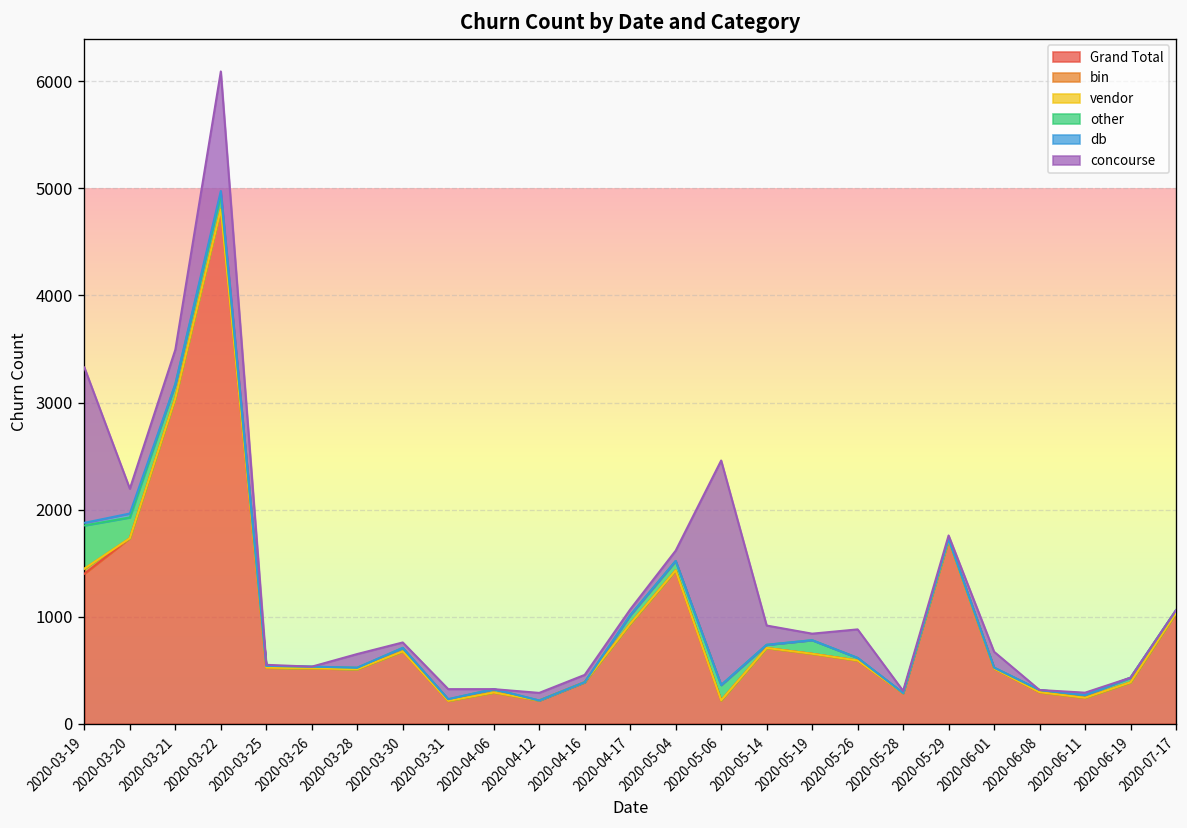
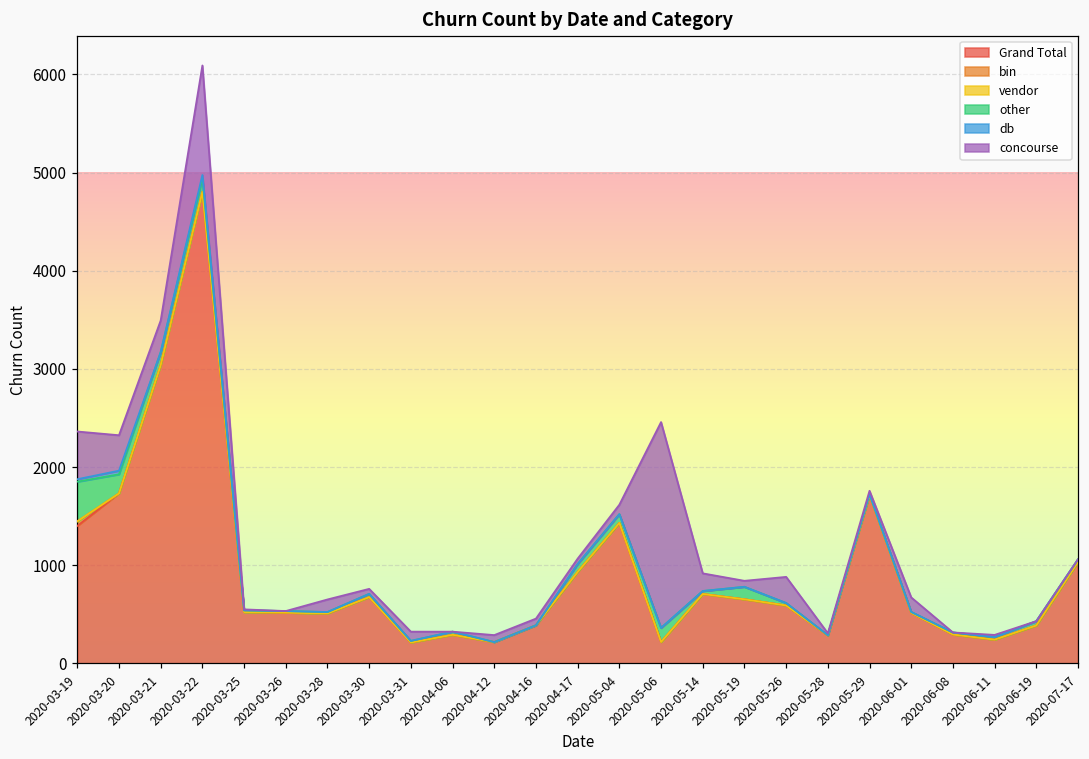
  {
    "Grand Total": {
      "2020-03-19": 1400
    },
    "vendor": {
      "2020-03-19": 0
    },
    "other": {
      "2020-03-20": 200,
      "2020-03-22": 100
    },
    "db": {
      "2020-03-20": 0,
      "2020-03-22": 0
    },
    "concourse": {
-     "2020-03-19": 1500,
-     "2020-03-20": 200,
+     "2020-03-19": 500,
+     "2020-03-20": 400,
      "2020-03-21": 300,
      "2020-03-22": 1100,
      "2020-03-28": 100,
      "2020-03-30": 100,
      "2020-03-31": 100,
      "2020-04-12": 100,
      "2020-04-16": 100,
      "2020-04-17": 100,
      "2020-05-04": 100,
      "2020-05-06": 2100,
      "2020-05-14": 200,
      "2020-05-19": 100,
      "2020-05-26": 300,
      "2020-05-29": 0,
      "2020-06-01": 100
    }
  }
